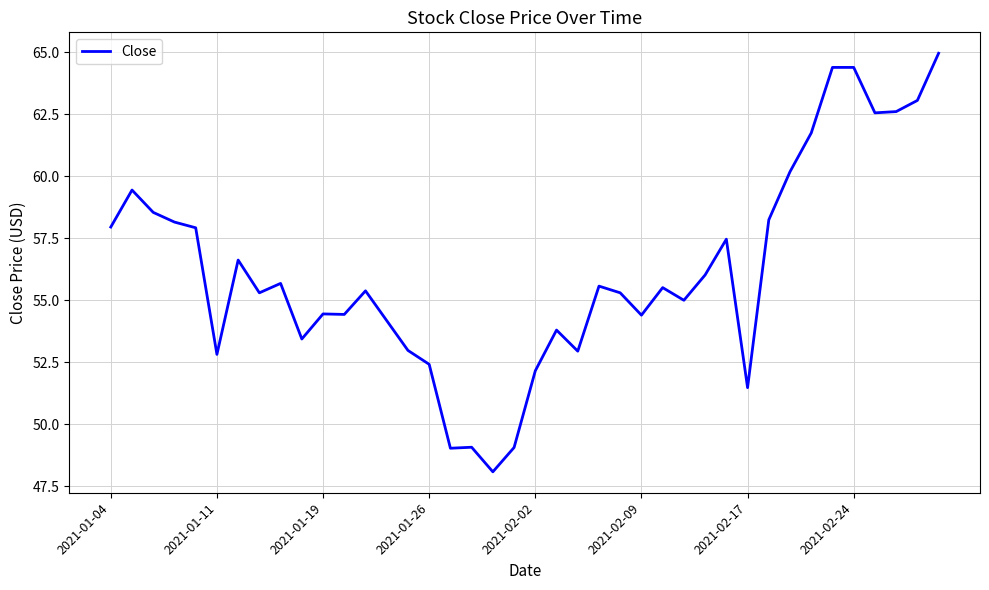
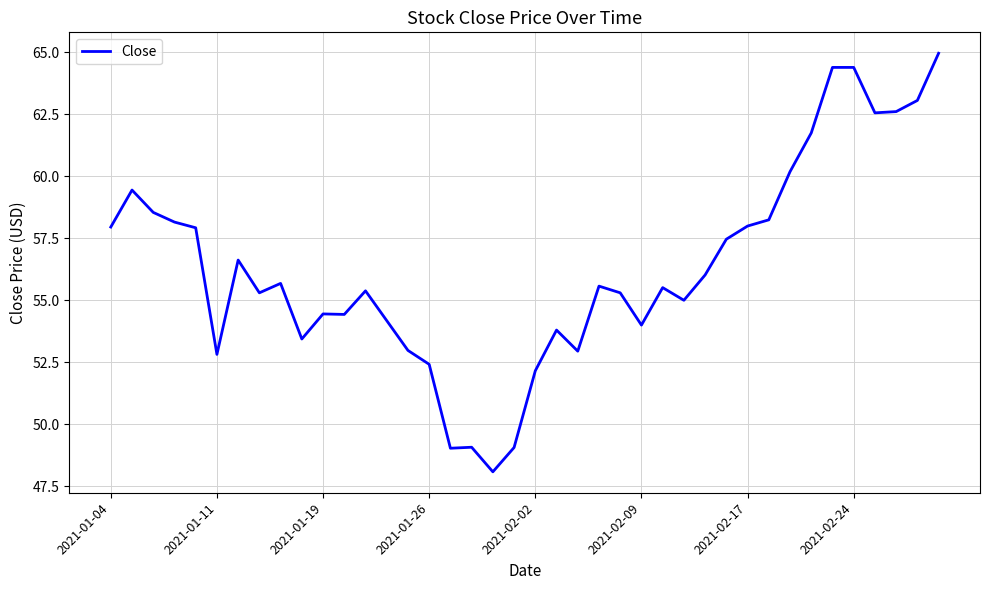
  {
    "2021-01-04": 58.0,
    "2021-01-11": 52.8,
    "2021-01-19": 54.5,
    "2021-01-26": 52.4,
    "2021-02-02": 52.2,
-   "2021-02-09": 54.4,
-   "2021-02-17": 51.5,
+   "2021-02-09": 54.0,
+   "2021-02-17": 58.0,
    "2021-02-24": 64.4
  }
